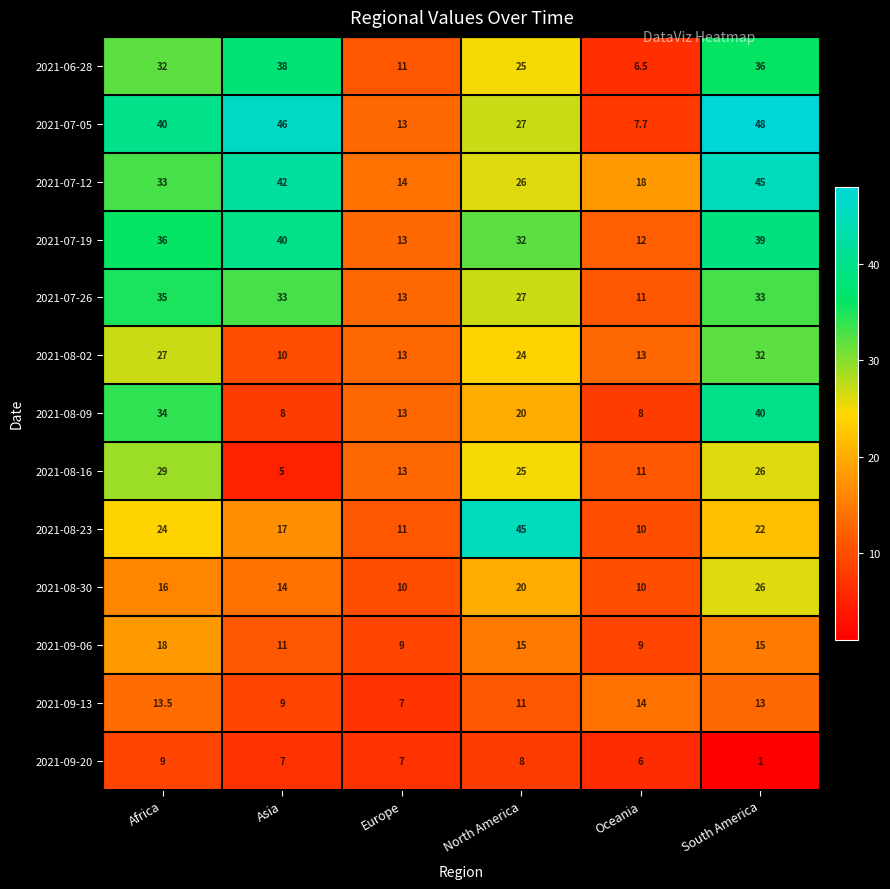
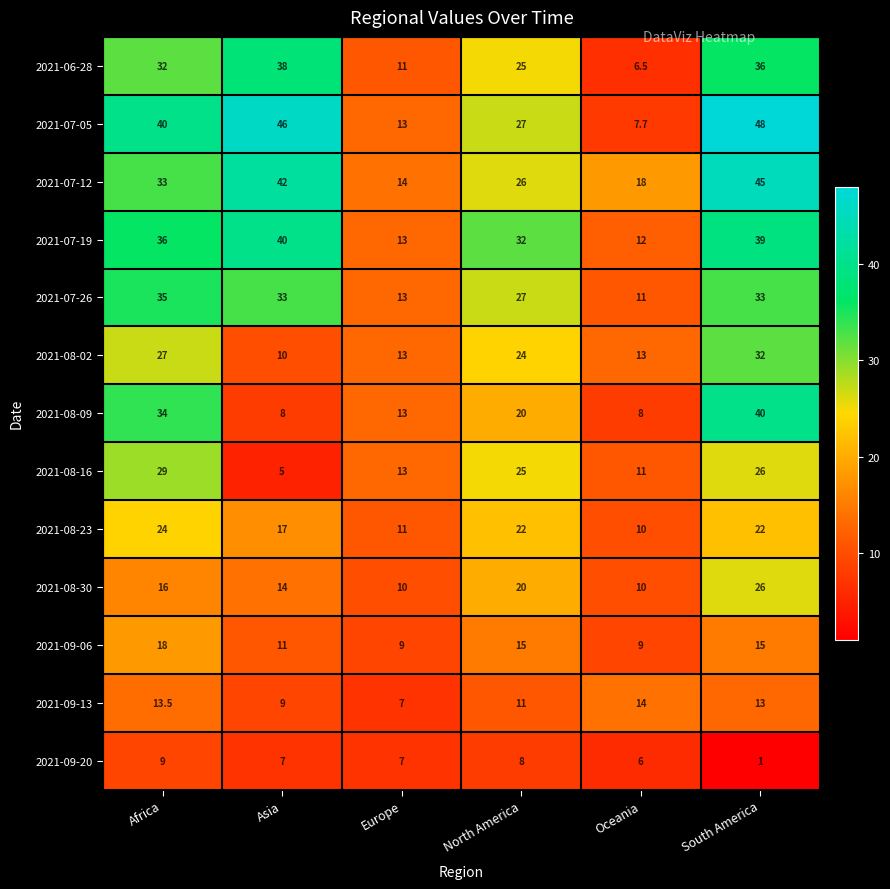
  {
    "2021-06-28": {
      "Africa": 32,
      "Asia": 38,
      "Europe": 11,
      "North America": 25,
      "Oceania": 6.5,
      "South America": 36
    },
    "2021-07-05": {
      "Africa": 40,
      "Asia": 46,
      "Europe": 13,
      "North America": 27,
      "Oceania": 7.7,
      "South America": 48
    },
    "2021-07-12": {
      "Africa": 33,
      "Asia": 42,
      "Europe": 14,
      "North America": 26,
      "Oceania": 18,
      "South America": 45
    },
    "2021-07-19": {
      "Africa": 36,
      "Asia": 40,
      "Europe": 13,
      "North America": 32,
      "Oceania": 12,
      "South America": 39
    },
    "2021-07-26": {
      "Africa": 35,
      "Asia": 33,
      "Europe": 13,
      "North America": 27,
      "Oceania": 11,
      "South America": 33
    },
    "2021-08-02": {
      "Africa": 27,
      "Asia": 10,
      "Europe": 13,
      "North America": 24,
      "Oceania": 13,
      "South America": 32
    },
    "2021-08-09": {
      "Africa": 34,
      "Asia": 8,
      "Europe": 13,
      "North America": 20,
      "Oceania": 8,
      "South America": 40
    },
    "2021-08-16": {
      "Africa": 29,
      "Asia": 5,
      "Europe": 13,
      "North America": 25,
      "Oceania": 11,
      "South America": 26
    },
    "2021-08-23": {
      "Africa": 24,
      "Asia": 17,
      "Europe": 11,
-     "North America": 45,
+     "North America": 22,
      "Oceania": 10,
      "South America": 22
    },
    "2021-08-30": {
      "Africa": 16,
      "Asia": 14,
      "Europe": 10,
      "North America": 20,
      "Oceania": 10,
      "South America": 26
    },
    "2021-09-06": {
      "Africa": 18,
      "Asia": 11,
      "Europe": 9,
      "North America": 15,
      "Oceania": 9,
      "South America": 15
    },
    "2021-09-13": {
      "Africa": 13.5,
      "Asia": 9,
      "Europe": 7,
      "North America": 11,
      "Oceania": 14,
      "South America": 13
    },
    "2021-09-20": {
      "Africa": 9,
      "Asia": 7,
      "Europe": 7,
      "North America": 8,
      "Oceania": 6,
      "South America": 1
    }
  }
